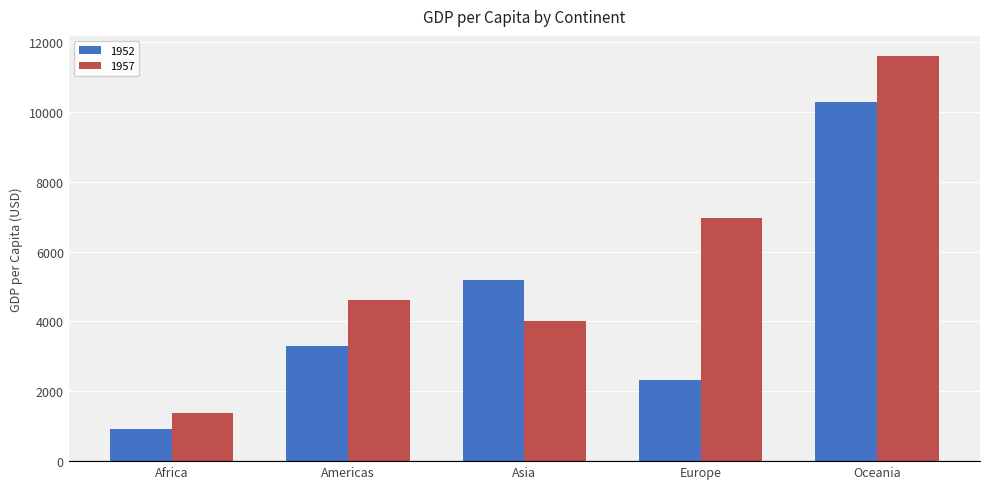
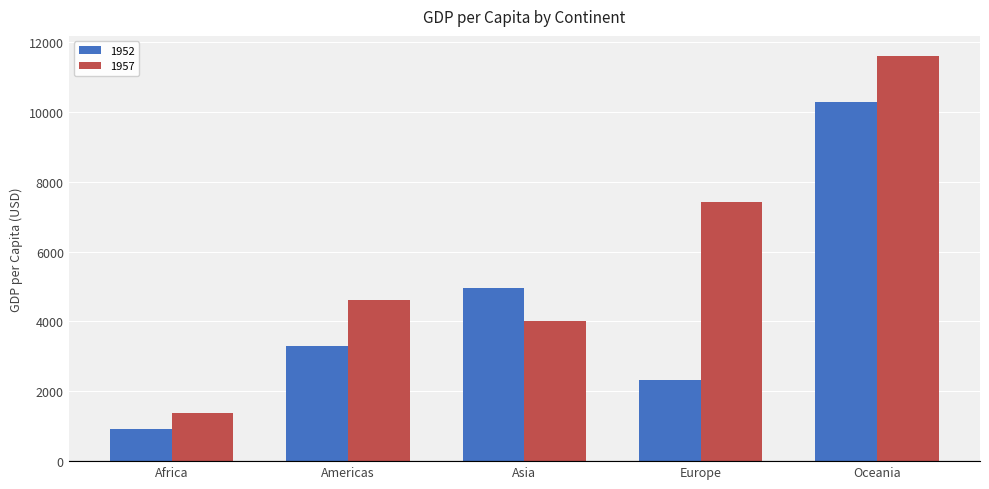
  {
    "1952": {
      "Africa": 900,
      "Americas": 3300,
-     "Asia": 5200,
+     "Asia": 5000,
      "Europe": 2300,
      "Oceania": 10300
    },
    "1957": {
      "Africa": 1400,
      "Americas": 4600,
      "Asia": 4000,
-     "Europe": 7000,
+     "Europe": 7400,
      "Oceania": 11600
    }
  }
